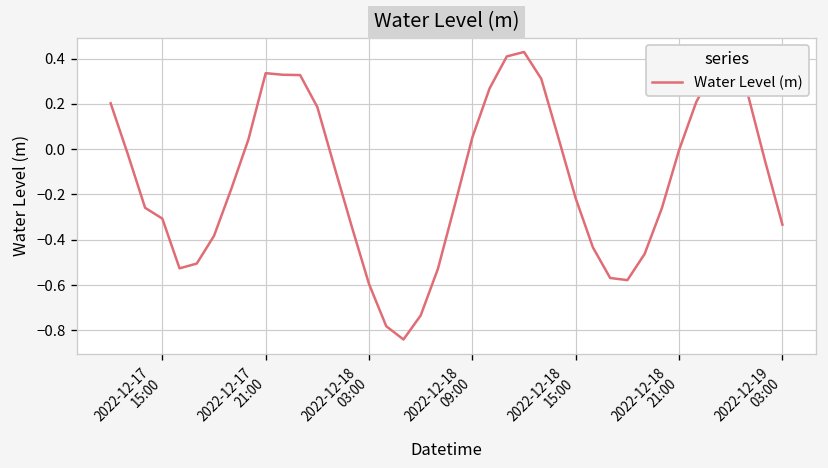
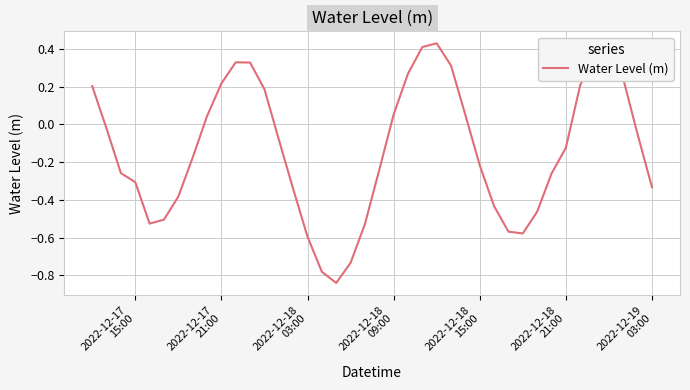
  {
    "2022-12-17 15:00": -0.31,
-   "2022-12-17 21:00": 0.34,
+   "2022-12-17 21:00": 0.22,
    "2022-12-18 03:00": -0.60,
    "2022-12-18 09:00": 0.05,
    "2022-12-18 15:00": -0.22,
-   "2022-12-18 21:00": 0.00,
+   "2022-12-18 21:00": -0.12,
    "2022-12-19 03:00": -0.33
  }
